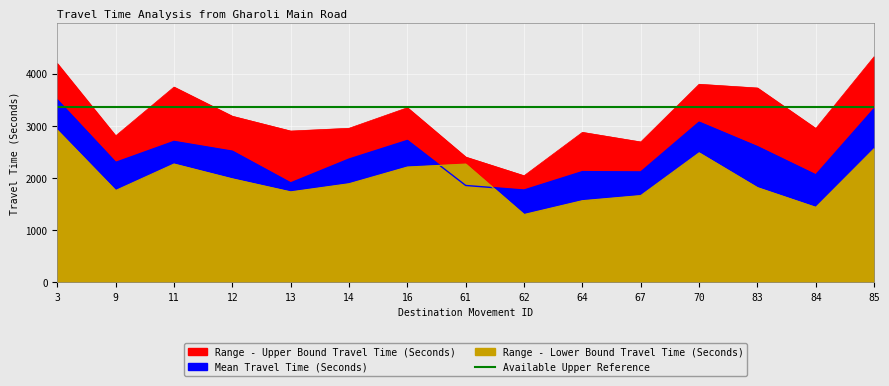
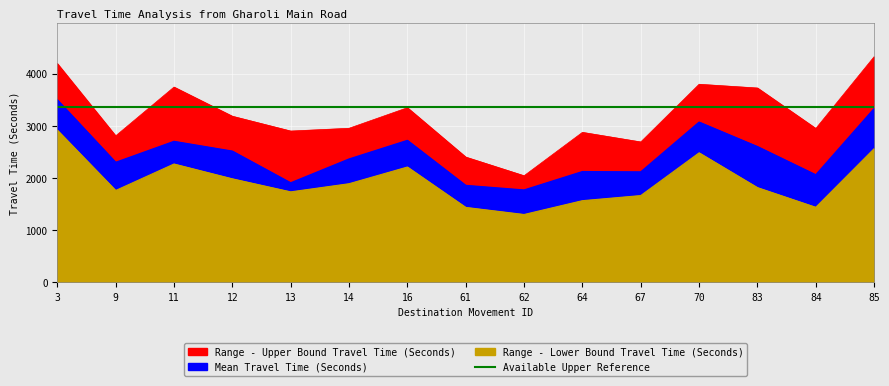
  {
    "Range - Upper Bound Travel Time (Seconds)": {
      "3": 4200,
      "9": 2800,
      "11": 3700,
      "12": 3200,
      "13": 2900,
      "14": 3000,
      "16": 3300,
      "61": 2400,
      "62": 2000,
      "64": 2900,
      "67": 2700,
      "70": 3800,
      "83": 3700,
      "84": 2900,
      "85": 4300
    },
    "Mean Travel Time (Seconds)": {
      "3": 3500,
      "9": 2300,
      "11": 2700,
      "12": 2500,
      "13": 1900,
      "14": 2400,
      "16": 2700,
      "61": 1900,
      "62": 1800,
      "64": 2100,
      "67": 2100,
      "70": 3100,
      "83": 2600,
      "84": 2100,
      "85": 3300
    },
    "Range - Lower Bound Travel Time (Seconds)": {
      "3": 2900,
      "9": 1800,
      "11": 2300,
      "12": 2000,
      "13": 1700,
      "14": 1900,
      "16": 2200,
-     "61": 2300,
+     "61": 1400,
      "62": 1300,
      "64": 1600,
      "67": 1700,
      "70": 2500,
      "83": 1800,
      "84": 1400,
      "85": 2600
    }
  }
